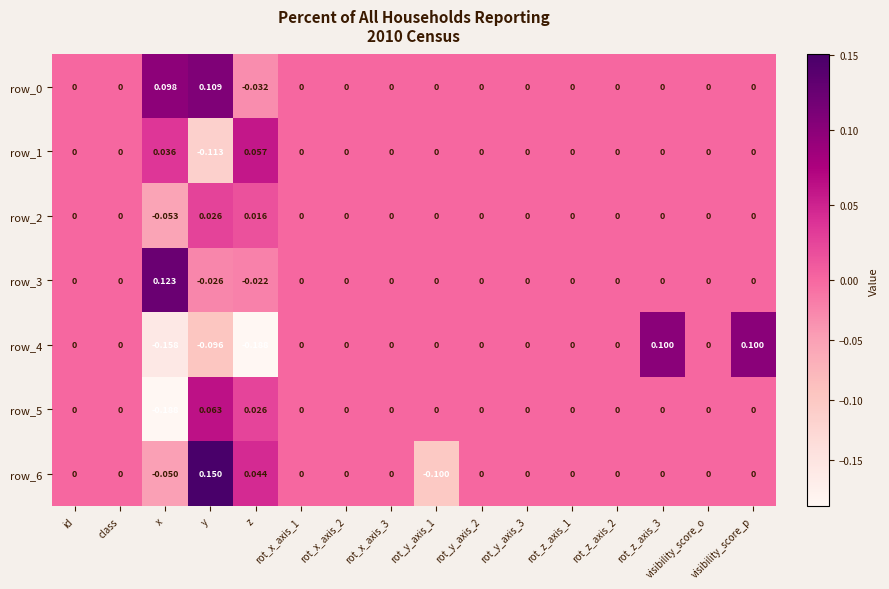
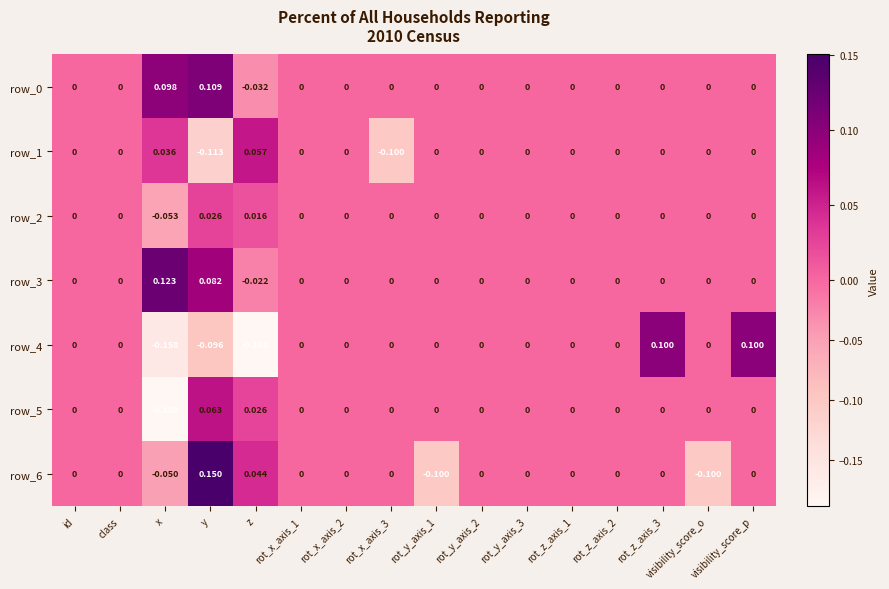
  {
    "row_0": {
      "id": 0,
      "class": 0,
      "x": 0.098,
      "y": 0.109,
      "z": -0.032,
      "rot_x_axis_1": 0,
      "rot_x_axis_2": 0,
      "rot_x_axis_3": 0,
      "rot_y_axis_1": 0,
      "rot_y_axis_2": 0,
      "rot_y_axis_3": 0,
      "rot_z_axis_1": 0,
      "rot_z_axis_2": 0,
      "rot_z_axis_3": 0,
      "visibility_score_o": 0,
      "visibility_score_p": 0
    },
    "row_1": {
      "id": 0,
      "class": 0,
      "x": 0.036,
      "y": -0.113,
      "z": 0.057,
      "rot_x_axis_1": 0,
      "rot_x_axis_2": 0,
-     "rot_x_axis_3": 0,
+     "rot_x_axis_3": -0.100,
      "rot_y_axis_1": 0,
      "rot_y_axis_2": 0,
      "rot_y_axis_3": 0,
      "rot_z_axis_1": 0,
      "rot_z_axis_2": 0,
      "rot_z_axis_3": 0,
      "visibility_score_o": 0,
      "visibility_score_p": 0
    },
    "row_2": {
      "id": 0,
      "class": 0,
      "x": -0.053,
      "y": 0.026,
      "z": 0.016,
      "rot_x_axis_1": 0,
      "rot_x_axis_2": 0,
      "rot_x_axis_3": 0,
      "rot_y_axis_1": 0,
      "rot_y_axis_2": 0,
      "rot_y_axis_3": 0,
      "rot_z_axis_1": 0,
      "rot_z_axis_2": 0,
      "rot_z_axis_3": 0,
      "visibility_score_o": 0,
      "visibility_score_p": 0
    },
    "row_3": {
      "id": 0,
      "class": 0,
      "x": 0.123,
-     "y": -0.026,
+     "y": 0.082,
      "z": -0.022,
      "rot_x_axis_1": 0,
      "rot_x_axis_2": 0,
      "rot_x_axis_3": 0,
      "rot_y_axis_1": 0,
      "rot_y_axis_2": 0,
      "rot_y_axis_3": 0,
      "rot_z_axis_1": 0,
      "rot_z_axis_2": 0,
      "rot_z_axis_3": 0,
      "visibility_score_o": 0,
      "visibility_score_p": 0
    },
    "row_4": {
      "id": 0,
      "class": 0,
      "y": -0.096,
      "rot_x_axis_1": 0,
      "rot_x_axis_2": 0,
      "rot_x_axis_3": 0,
      "rot_y_axis_1": 0,
      "rot_y_axis_2": 0,
      "rot_y_axis_3": 0,
      "rot_z_axis_1": 0,
      "rot_z_axis_2": 0,
      "rot_z_axis_3": 0.100,
      "visibility_score_o": 0,
      "visibility_score_p": 0.100
    },
    "row_5": {
      "id": 0,
      "class": 0,
      "y": 0.063,
      "z": 0.026,
      "rot_x_axis_1": 0,
      "rot_x_axis_2": 0,
      "rot_x_axis_3": 0,
      "rot_y_axis_1": 0,
      "rot_y_axis_2": 0,
      "rot_y_axis_3": 0,
      "rot_z_axis_1": 0,
      "rot_z_axis_2": 0,
      "rot_z_axis_3": 0,
      "visibility_score_o": 0,
      "visibility_score_p": 0
    },
    "row_6": {
      "id": 0,
      "class": 0,
      "x": -0.050,
      "y": 0.150,
      "z": 0.044,
      "rot_x_axis_1": 0,
      "rot_x_axis_2": 0,
      "rot_x_axis_3": 0,
      "rot_y_axis_1": -0.100,
      "rot_y_axis_2": 0,
      "rot_y_axis_3": 0,
      "rot_z_axis_1": 0,
      "rot_z_axis_2": 0,
      "rot_z_axis_3": 0,
-     "visibility_score_o": 0,
+     "visibility_score_o": -0.100,
      "visibility_score_p": 0
    }
  }
